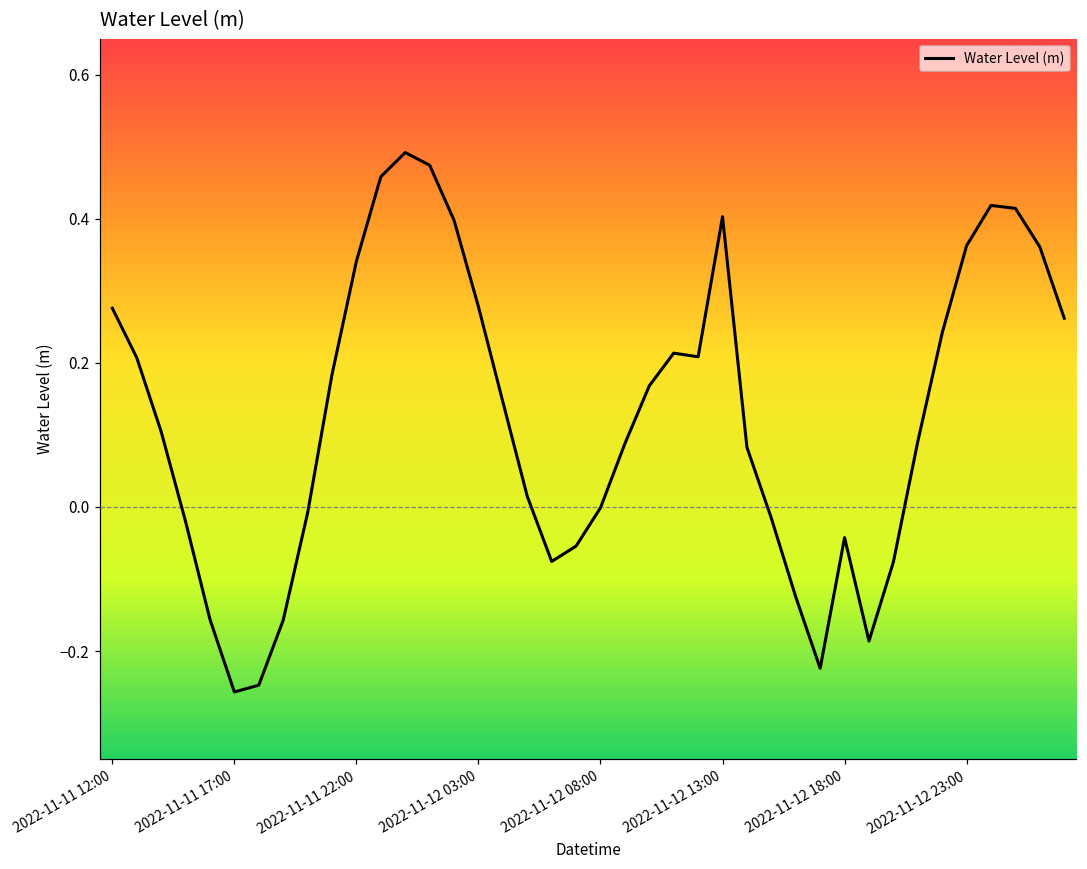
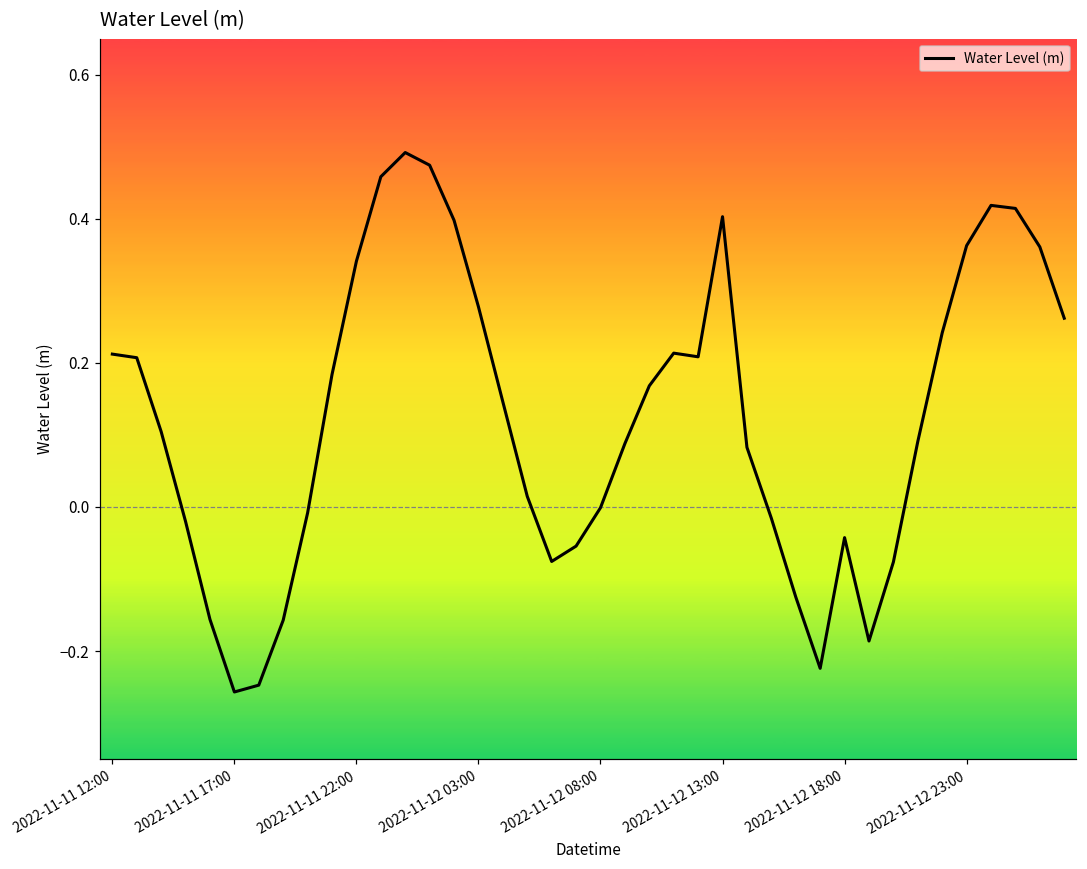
  {
-   "2022-11-11 12:00": 0.28,
+   "2022-11-11 12:00": 0.21,
    "2022-11-11 17:00": -0.26,
    "2022-11-11 22:00": 0.34,
    "2022-11-12 03:00": 0.28,
    "2022-11-12 08:00": 0.00,
    "2022-11-12 13:00": 0.40,
    "2022-11-12 18:00": -0.04,
    "2022-11-12 23:00": 0.36
  }
